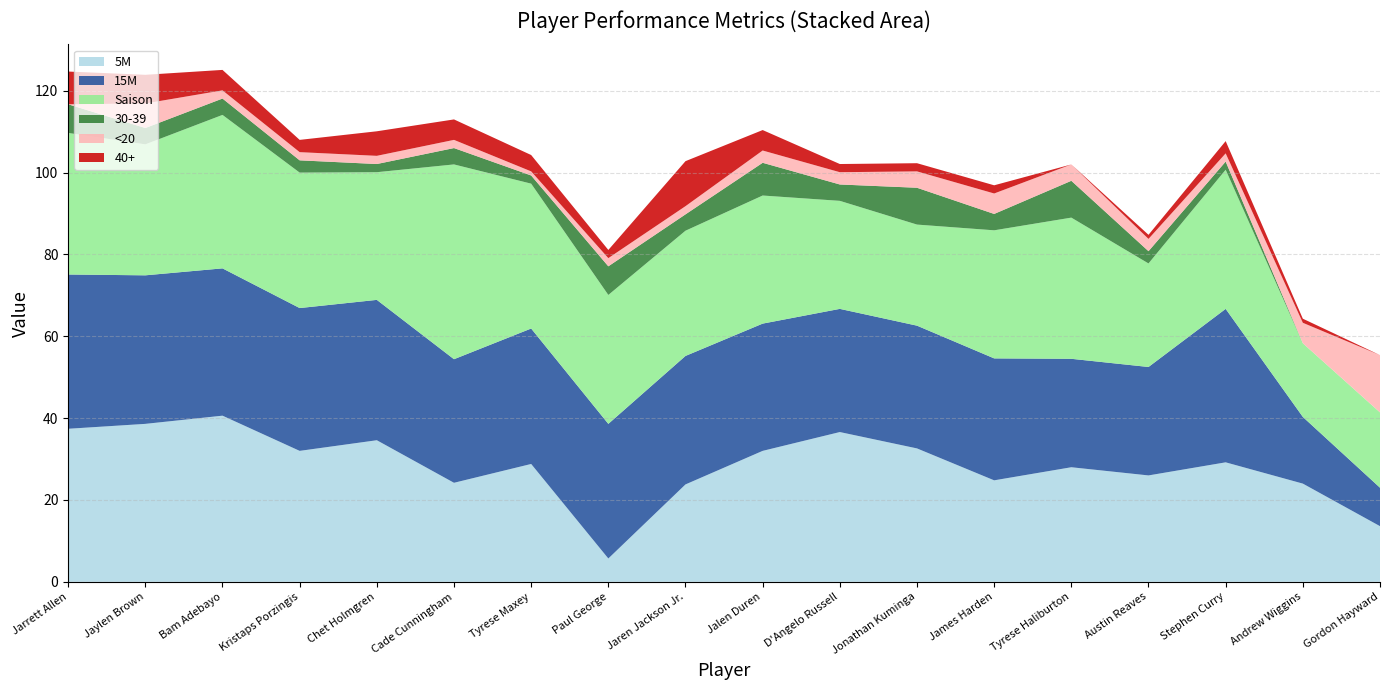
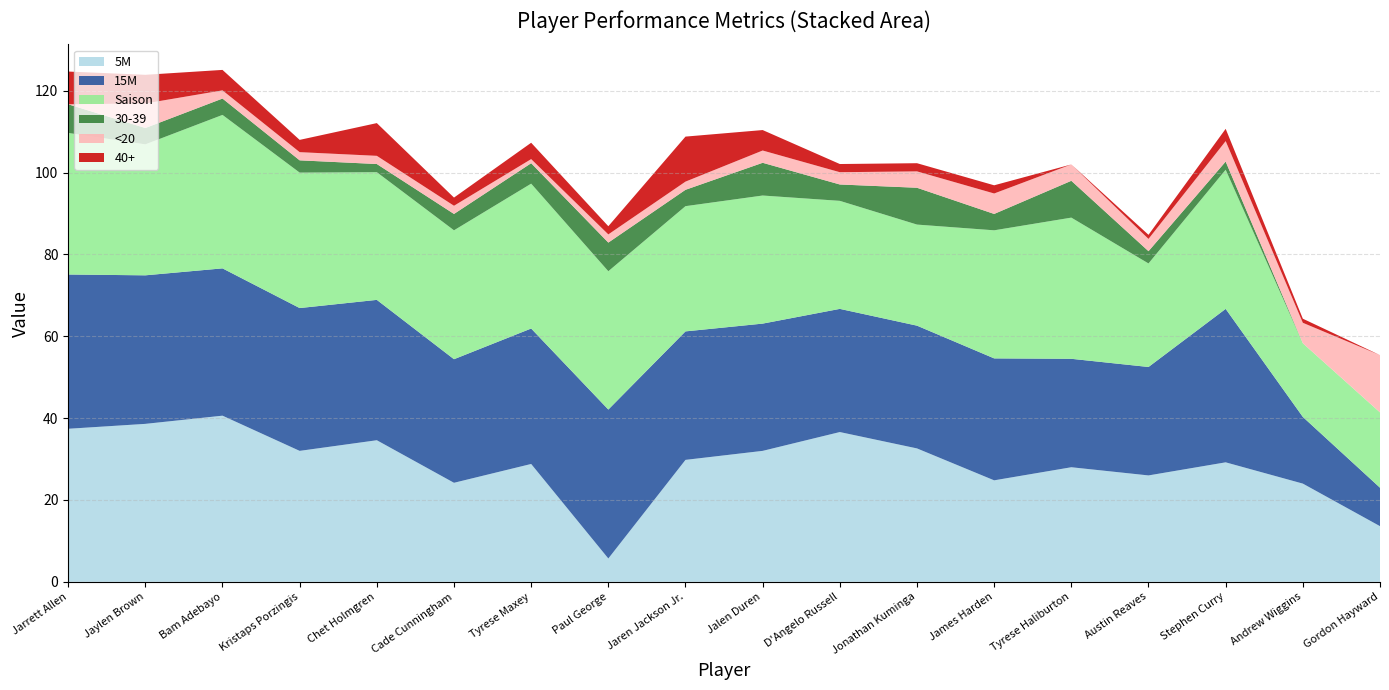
  {
    "5M": {
      "Jarrett Allen": 37,
      "Jaylen Brown": 39,
      "Bam Adebayo": 41,
      "Kristaps Porzingis": 32,
      "Chet Holmgren": 35,
      "Cade Cunningham": 24,
      "Tyrese Maxey": 29,
      "Paul George": 6,
-     "Jaren Jackson Jr.": 24,
+     "Jaren Jackson Jr.": 30,
      "Jalen Duren": 32,
      "D'Angelo Russell": 37,
      "Jonathan Kuminga": 33,
      "James Harden": 25,
      "Tyrese Haliburton": 28,
      "Austin Reaves": 26,
      "Stephen Curry": 29,
      "Andrew Wiggins": 24,
      "Gordon Hayward": 14
    },
    "15M": {
      "Jarrett Allen": 38,
      "Jaylen Brown": 36,
      "Bam Adebayo": 36,
      "Kristaps Porzingis": 35,
      "Chet Holmgren": 34,
      "Cade Cunningham": 30,
      "Tyrese Maxey": 33,
-     "Paul George": 33,
+     "Paul George": 36,
      "Jaren Jackson Jr.": 31,
      "Jalen Duren": 31,
      "D'Angelo Russell": 30,
      "Jonathan Kuminga": 30,
      "James Harden": 30,
      "Tyrese Haliburton": 27,
      "Austin Reaves": 27,
      "Stephen Curry": 38,
      "Andrew Wiggins": 16,
      "Gordon Hayward": 9
    },
    "Saison": {
      "Jarrett Allen": 35,
      "Bam Adebayo": 38,
      "Kristaps Porzingis": 33,
      "Chet Holmgren": 31,
-     "Cade Cunningham": 48,
+     "Cade Cunningham": 32,
      "Tyrese Maxey": 35,
-     "Paul George": 31,
+     "Paul George": 34,
      "Jaren Jackson Jr.": 31,
      "Jalen Duren": 31,
      "D'Angelo Russell": 26,
      "Jonathan Kuminga": 25,
      "James Harden": 31,
      "Tyrese Haliburton": 35,
      "Austin Reaves": 25,
      "Stephen Curry": 34
    },
    "30-39": {
      "Bam Adebayo": 4,
      "Kristaps Porzingis": 3,
      "Chet Holmgren": 2,
      "Cade Cunningham": 4,
-     "Tyrese Maxey": 2,
+     "Tyrese Maxey": 5,
      "Paul George": 7,
      "Jaren Jackson Jr.": 4,
      "Jalen Duren": 8,
      "D'Angelo Russell": 4,
      "Jonathan Kuminga": 9,
      "James Harden": 4,
      "Tyrese Haliburton": 9,
      "Austin Reaves": 3,
      "Stephen Curry": 2
    },
    "<20": {
      "Bam Adebayo": 2,
      "Kristaps Porzingis": 2,
      "Chet Holmgren": 2,
      "Cade Cunningham": 2,
      "Tyrese Maxey": 1,
      "Paul George": 2,
      "Jaren Jackson Jr.": 2,
      "Jalen Duren": 3,
      "D'Angelo Russell": 3,
      "Jonathan Kuminga": 4,
      "James Harden": 5,
      "Austin Reaves": 3,
-     "Stephen Curry": 2,
+     "Stephen Curry": 5,
      "Andrew Wiggins": 5
    },
    "40+": {
      "Jarrett Allen": 8,
      "Bam Adebayo": 5,
      "Kristaps Porzingis": 3,
-     "Chet Holmgren": 6,
-     "Cade Cunningham": 5,
+     "Chet Holmgren": 8,
+     "Cade Cunningham": 2,
      "Tyrese Maxey": 4,
      "Paul George": 2,
      "Jaren Jackson Jr.": 11,
      "Jalen Duren": 5,
      "D'Angelo Russell": 2,
      "Jonathan Kuminga": 2,
      "James Harden": 2,
      "Austin Reaves": 1,
      "Stephen Curry": 3,
      "Andrew Wiggins": 1
    }
  }
